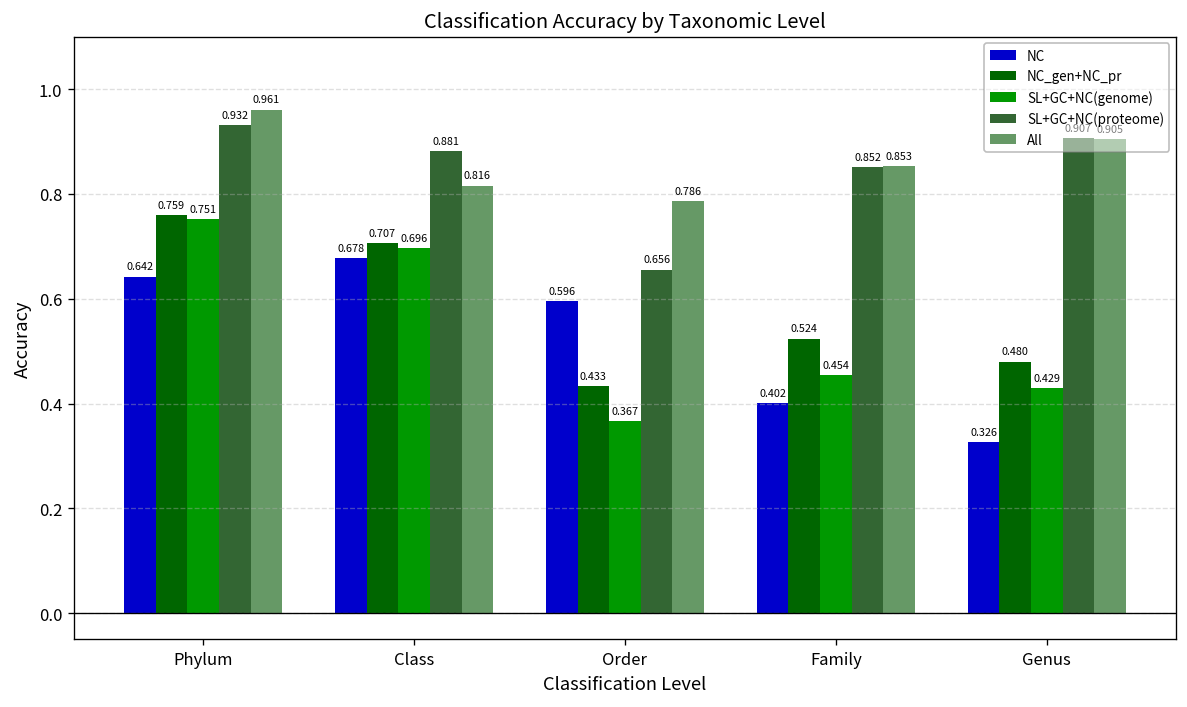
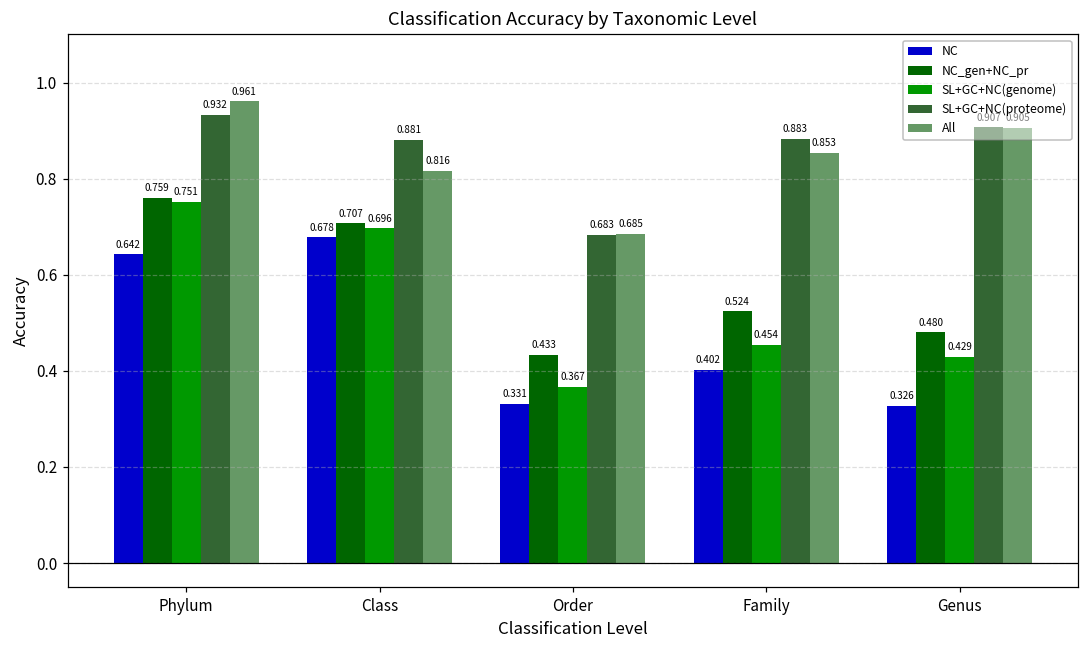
  {
    "NC": {
      "Phylum": 0.642,
      "Class": 0.678,
-     "Order": 0.596,
+     "Order": 0.331,
      "Family": 0.402,
      "Genus": 0.326
    },
    "SL+GC+NC(proteome)": {
      "Phylum": 0.932,
      "Class": 0.881,
-     "Order": 0.656,
-     "Family": 0.852
+     "Order": 0.683,
+     "Family": 0.883
    },
    "All": {
      "Phylum": 0.961,
      "Class": 0.816,
-     "Order": 0.786,
+     "Order": 0.685,
      "Family": 0.853
    }
  }
